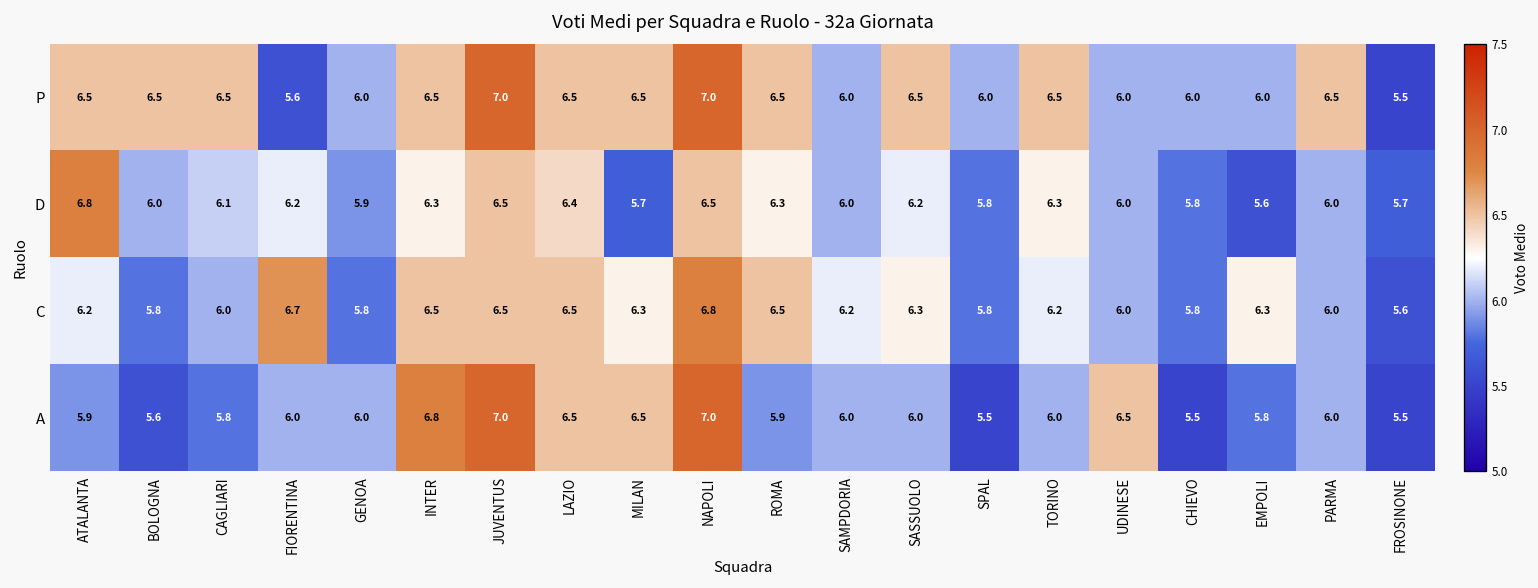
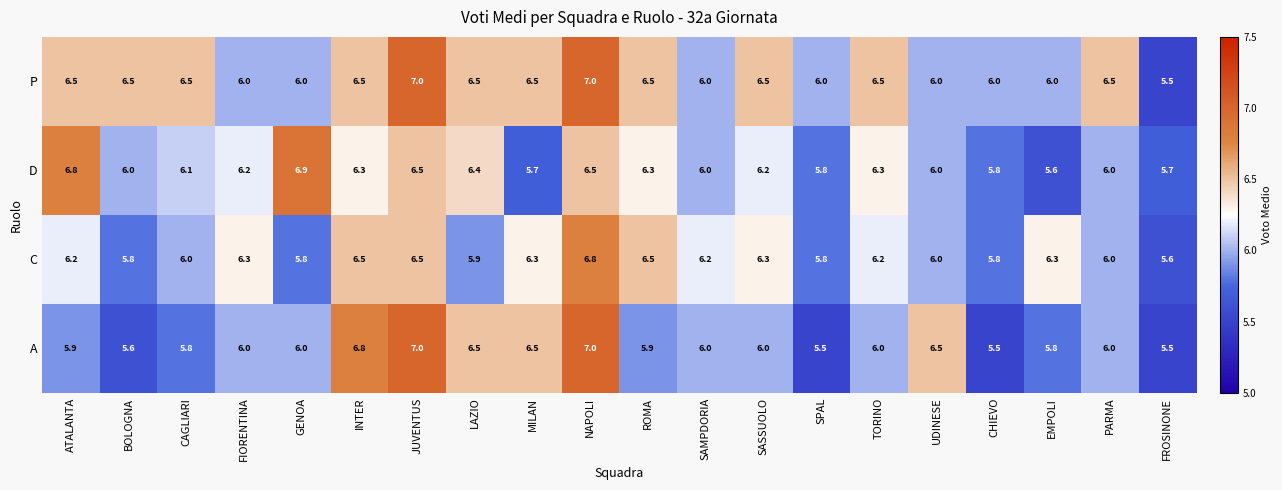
  {
    "P": {
      "ATALANTA": 6.5,
      "BOLOGNA": 6.5,
      "CAGLIARI": 6.5,
-     "FIORENTINA": 5.6,
+     "FIORENTINA": 6.0,
      "GENOA": 6.0,
      "INTER": 6.5,
      "JUVENTUS": 7.0,
      "LAZIO": 6.5,
      "MILAN": 6.5,
      "NAPOLI": 7.0,
      "ROMA": 6.5,
      "SAMPDORIA": 6.0,
      "SASSUOLO": 6.5,
      "SPAL": 6.0,
      "TORINO": 6.5,
      "UDINESE": 6.0,
      "CHIEVO": 6.0,
      "EMPOLI": 6.0,
      "PARMA": 6.5,
      "FROSINONE": 5.5
    },
    "D": {
      "ATALANTA": 6.8,
      "BOLOGNA": 6.0,
      "CAGLIARI": 6.1,
      "FIORENTINA": 6.2,
-     "GENOA": 5.9,
+     "GENOA": 6.9,
      "INTER": 6.3,
      "JUVENTUS": 6.5,
      "LAZIO": 6.4,
      "MILAN": 5.7,
      "NAPOLI": 6.5,
      "ROMA": 6.3,
      "SAMPDORIA": 6.0,
      "SASSUOLO": 6.2,
      "SPAL": 5.8,
      "TORINO": 6.3,
      "UDINESE": 6.0,
      "CHIEVO": 5.8,
      "EMPOLI": 5.6,
      "PARMA": 6.0,
      "FROSINONE": 5.7
    },
    "C": {
      "ATALANTA": 6.2,
      "BOLOGNA": 5.8,
      "CAGLIARI": 6.0,
-     "FIORENTINA": 6.7,
+     "FIORENTINA": 6.3,
      "GENOA": 5.8,
      "INTER": 6.5,
      "JUVENTUS": 6.5,
-     "LAZIO": 6.5,
+     "LAZIO": 5.9,
      "MILAN": 6.3,
      "NAPOLI": 6.8,
      "ROMA": 6.5,
      "SAMPDORIA": 6.2,
      "SASSUOLO": 6.3,
      "SPAL": 5.8,
      "TORINO": 6.2,
      "UDINESE": 6.0,
      "CHIEVO": 5.8,
      "EMPOLI": 6.3,
      "PARMA": 6.0,
      "FROSINONE": 5.6
    },
    "A": {
      "ATALANTA": 5.9,
      "BOLOGNA": 5.6,
      "CAGLIARI": 5.8,
      "FIORENTINA": 6.0,
      "GENOA": 6.0,
      "INTER": 6.8,
      "JUVENTUS": 7.0,
      "LAZIO": 6.5,
      "MILAN": 6.5,
      "NAPOLI": 7.0,
      "ROMA": 5.9,
      "SAMPDORIA": 6.0,
      "SASSUOLO": 6.0,
      "SPAL": 5.5,
      "TORINO": 6.0,
      "UDINESE": 6.5,
      "CHIEVO": 5.5,
      "EMPOLI": 5.8,
      "PARMA": 6.0,
      "FROSINONE": 5.5
    }
  }
